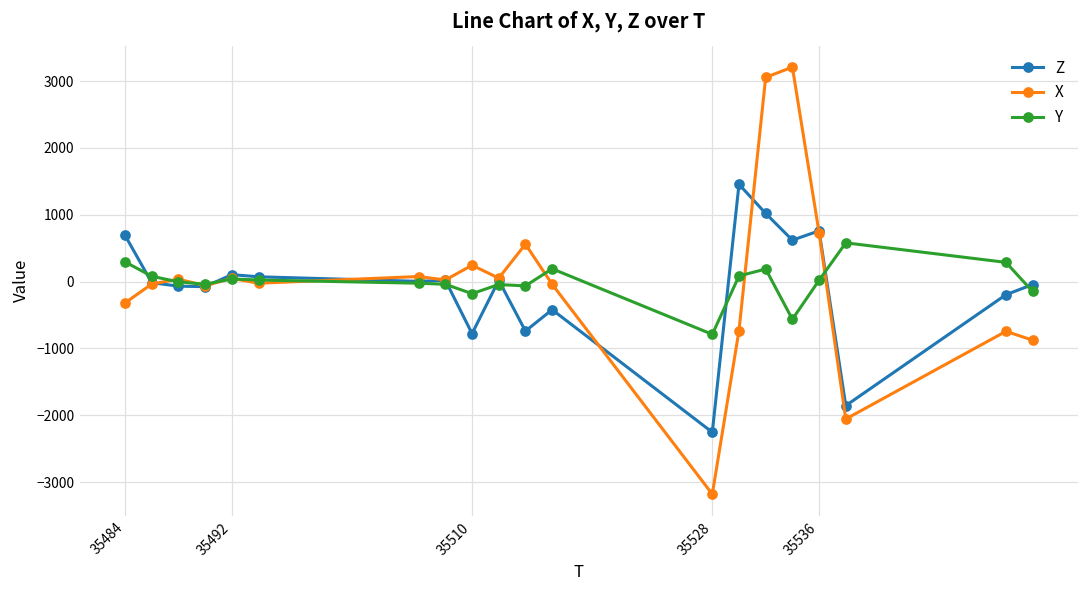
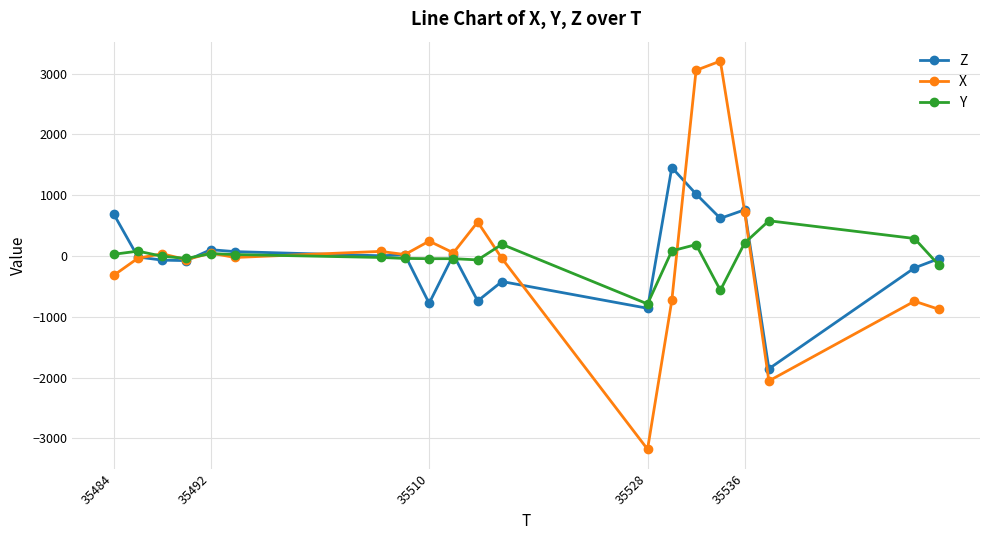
  {
    "Z": {
      "35484": 700,
      "35492": 100,
      "35510": -800,
-     "35528": -2300
+     "35528": -900
    },
    "X": {
      "35484": -300,
      "35510": 200,
      "35528": -3200
    },
    "Y": {
-     "35484": 300,
-     "35510": -200,
+     "35484": 0,
+     "35510": 0,
      "35528": -800,
-     "35536": 0
+     "35536": 200
    }
  }
